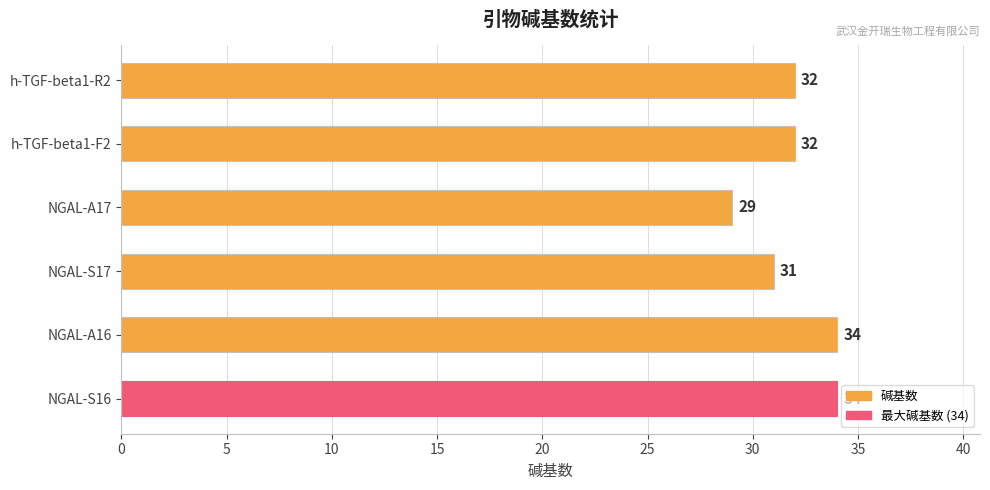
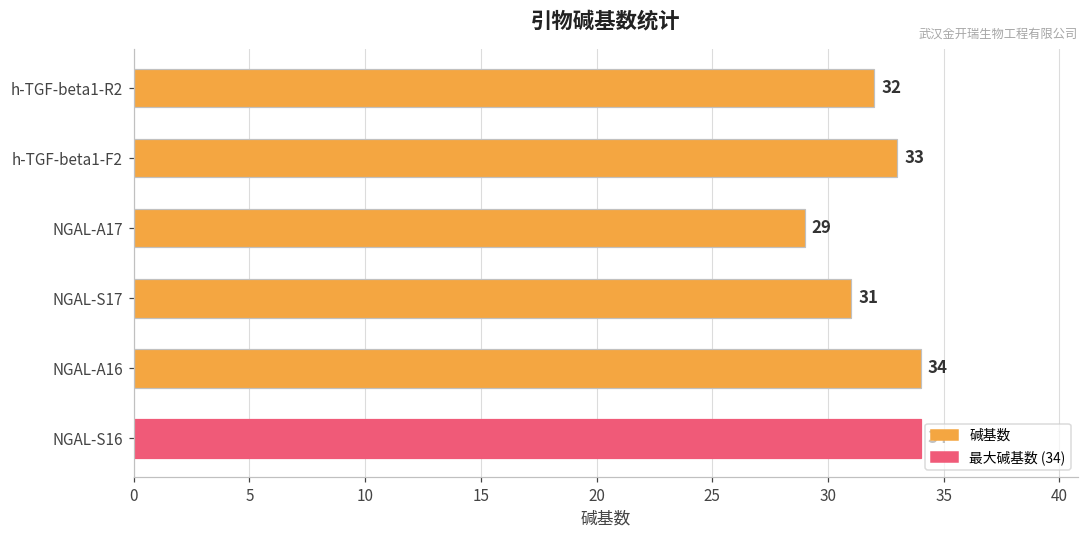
  {
    "h-TGF-beta1-R2": 32,
-   "h-TGF-beta1-F2": 32,
+   "h-TGF-beta1-F2": 33,
    "NGAL-A17": 29,
    "NGAL-S17": 31,
    "NGAL-A16": 34
  }
